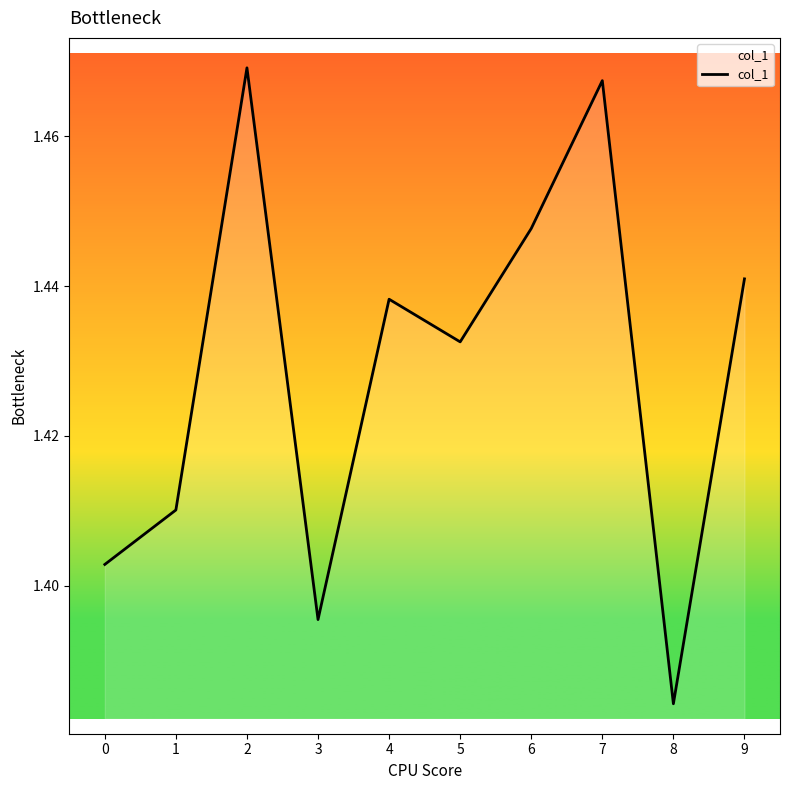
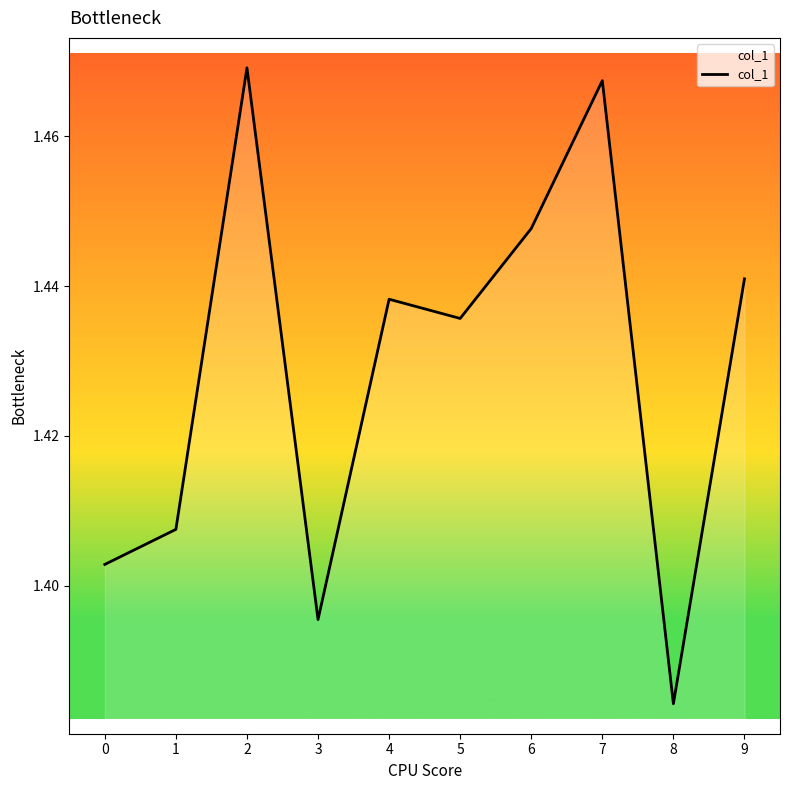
  {
    "0": 1.403,
-   "1": 1.410,
+   "1": 1.407,
    "2": 1.469,
    "3": 1.395,
    "4": 1.438,
-   "5": 1.433,
+   "5": 1.436,
    "6": 1.448,
    "7": 1.467,
    "8": 1.384,
    "9": 1.441
  }
